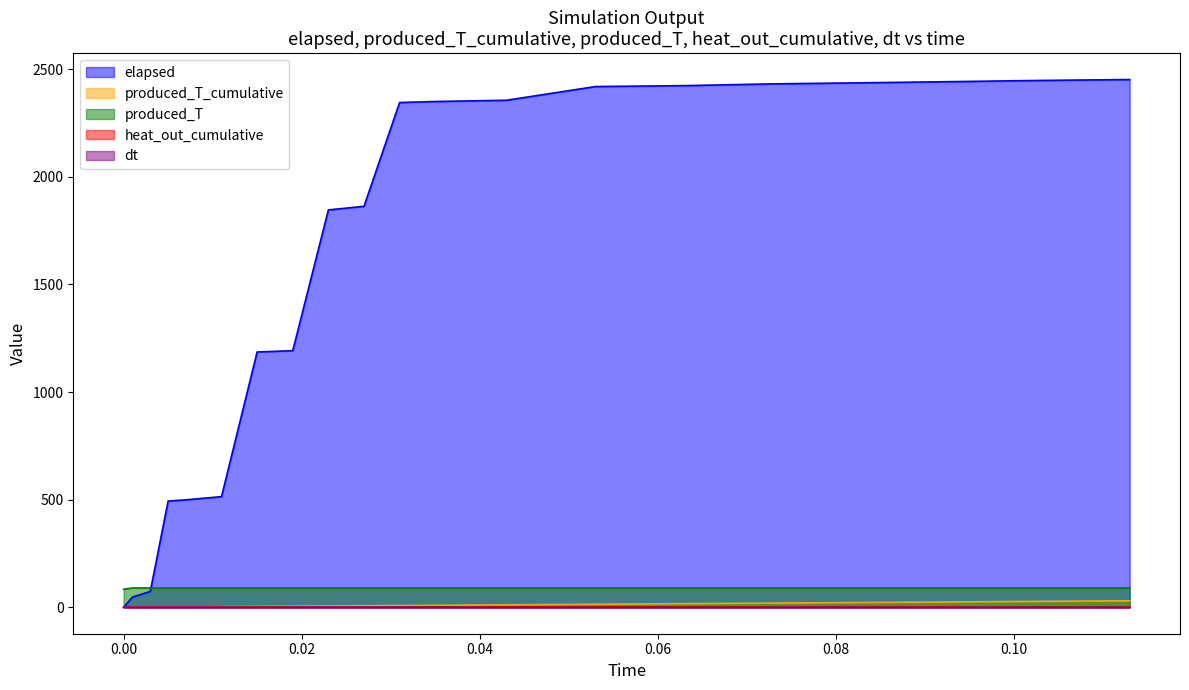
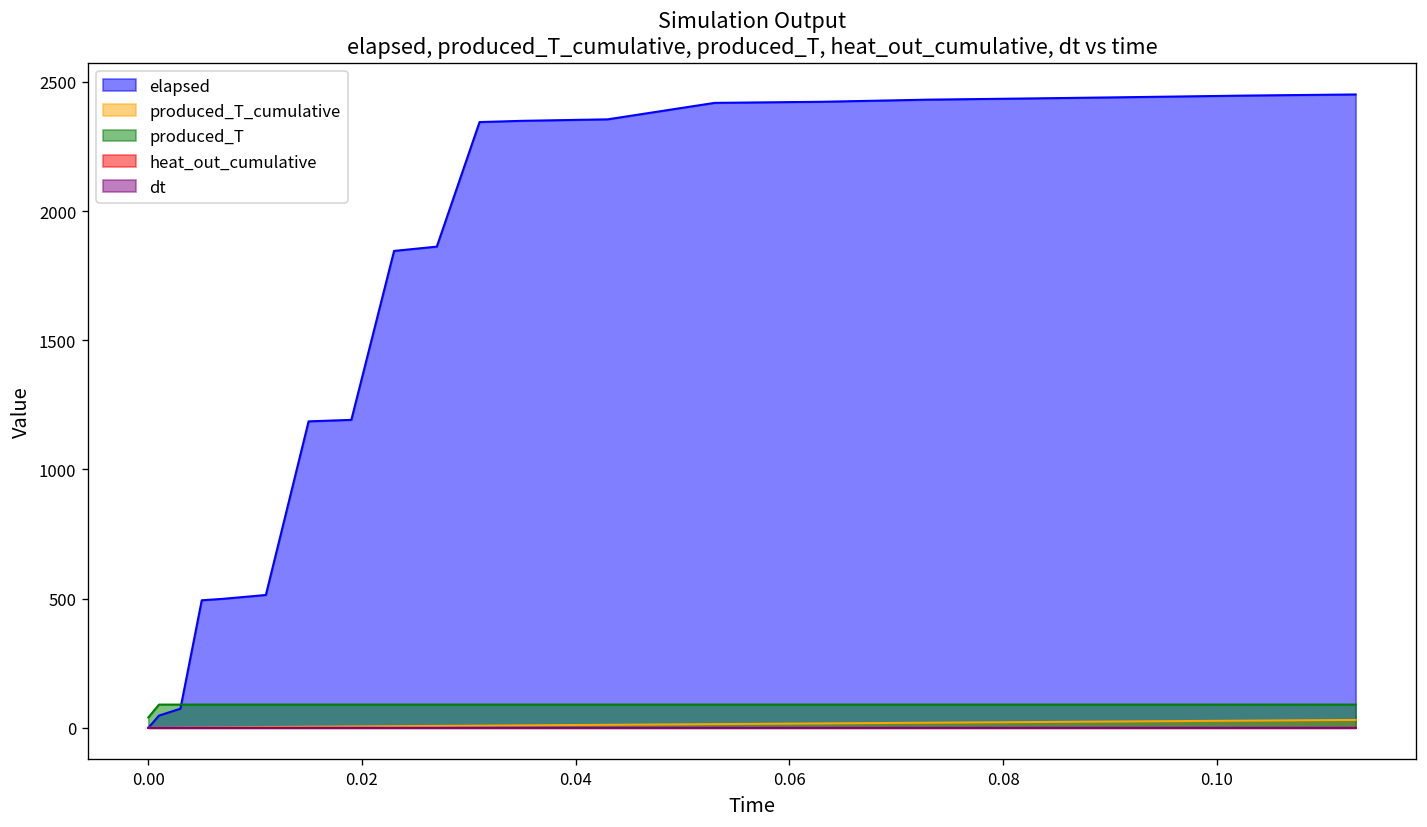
  {
    "produced_T": {
-     "0.00": 80
+     "0.00": 40
    }
  }
